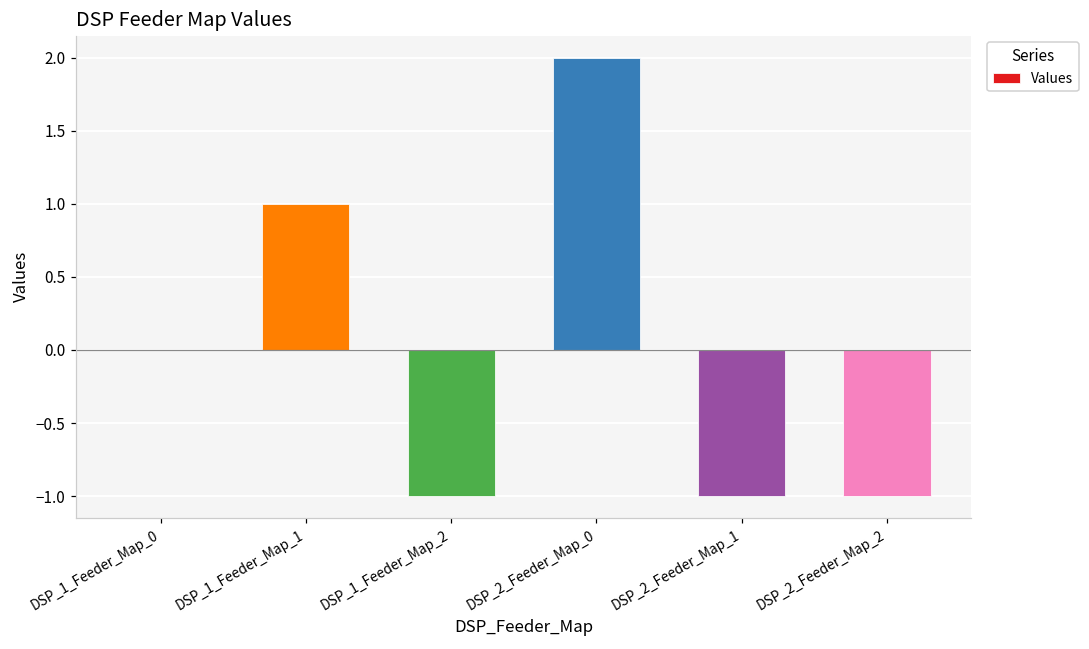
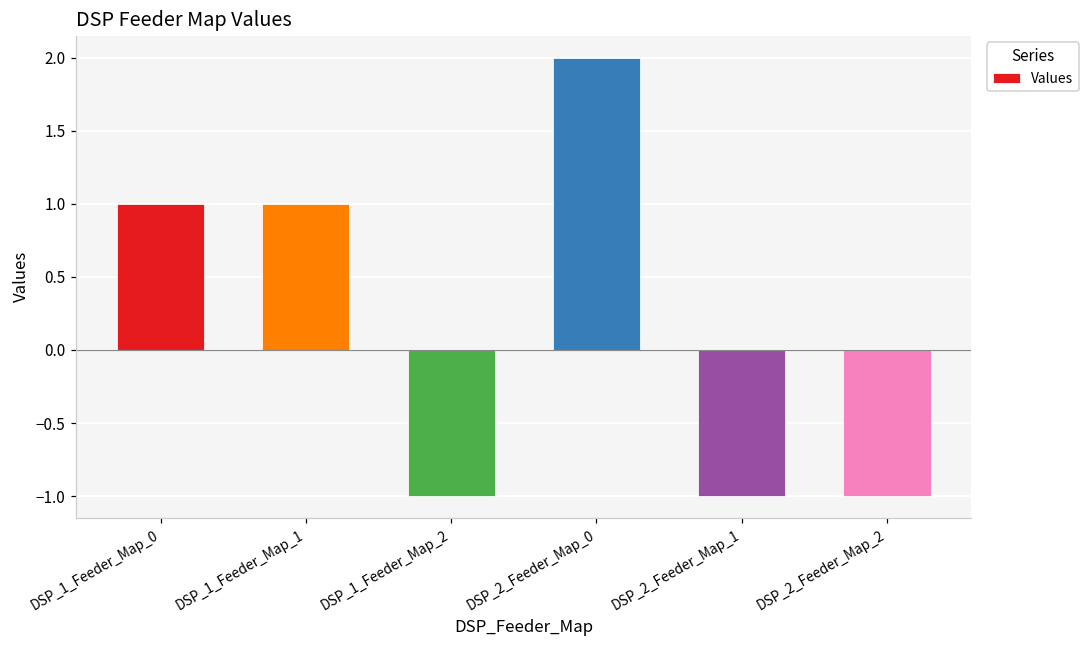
  {
-   "DSP_1_Feeder_Map_0": 0,
+   "DSP_1_Feeder_Map_0": 1,
    "DSP_1_Feeder_Map_1": 1,
    "DSP_1_Feeder_Map_2": -1,
    "DSP_2_Feeder_Map_0": 2,
    "DSP_2_Feeder_Map_1": -1,
    "DSP_2_Feeder_Map_2": -1
  }
